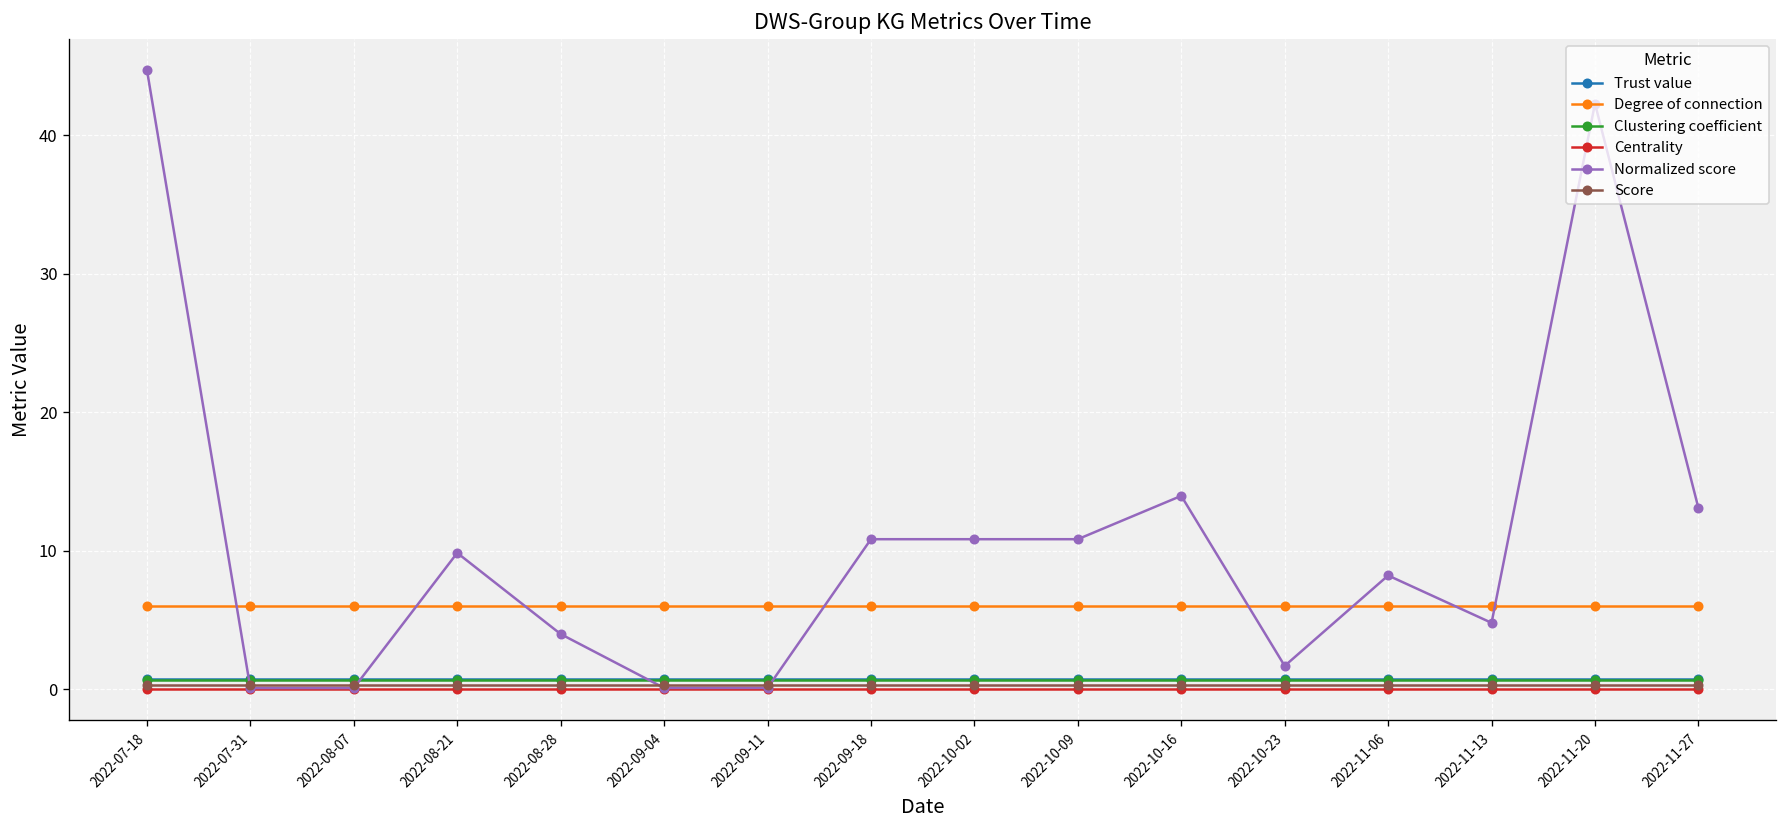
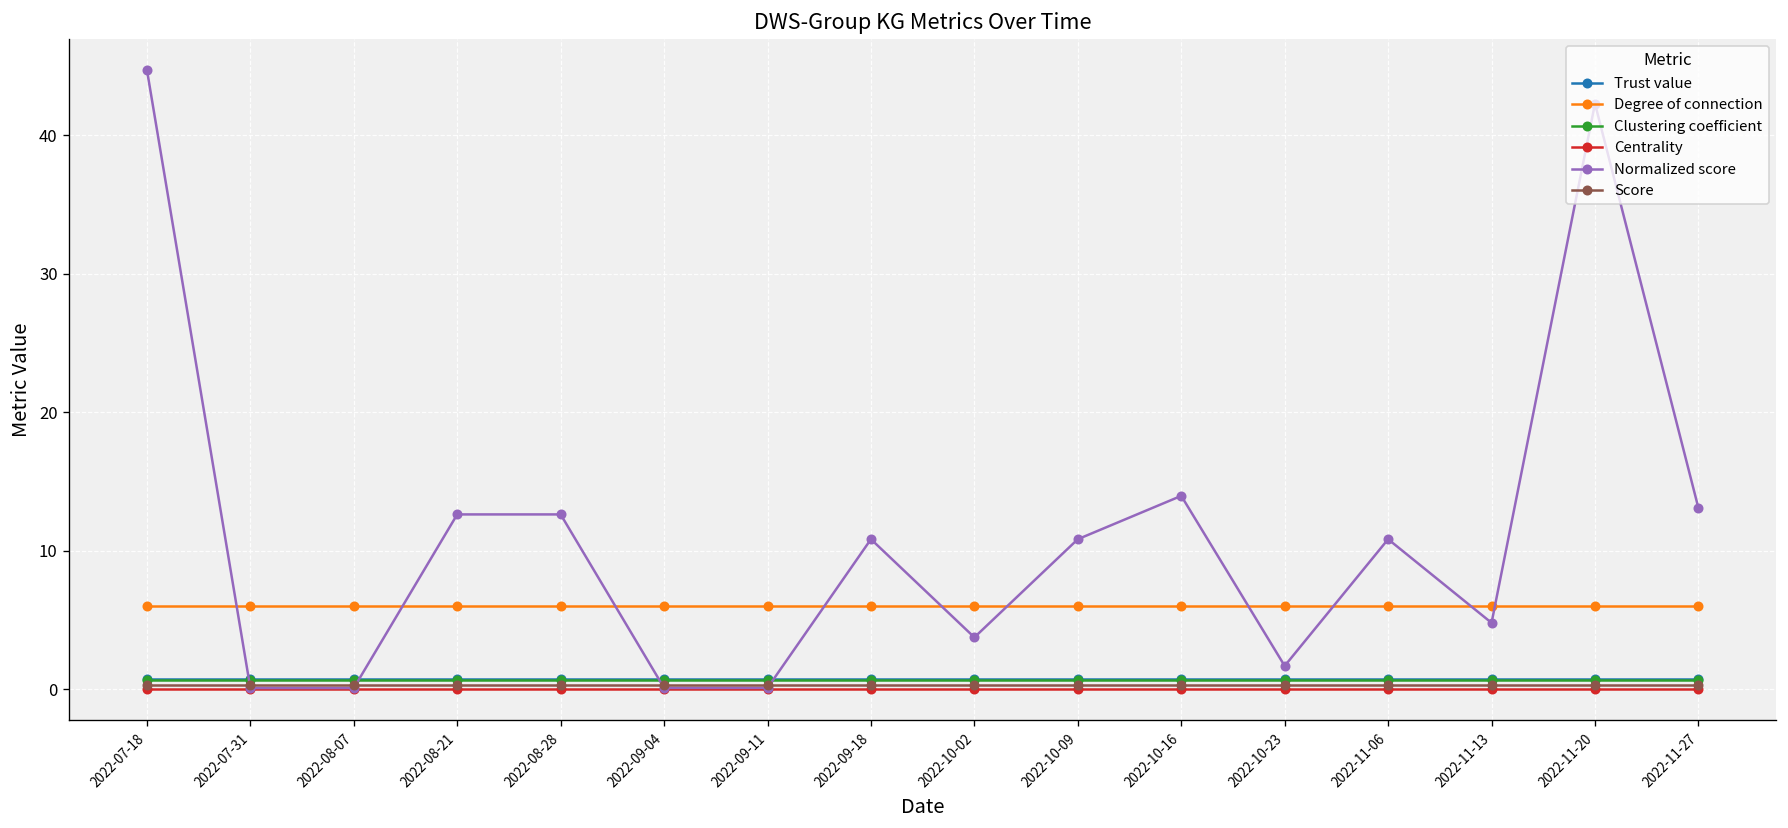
  {
    "Degree of connection": {
      "2022-07-18": 6.0,
      "2022-07-31": 6.0,
      "2022-08-07": 6.0,
      "2022-08-21": 6.0,
      "2022-08-28": 6.0,
      "2022-09-04": 6.0,
      "2022-09-11": 6.0,
      "2022-09-18": 6.0,
      "2022-10-02": 6.0,
      "2022-10-09": 6.0,
      "2022-10-16": 6.0,
      "2022-10-23": 6.0,
      "2022-11-06": 6.0,
      "2022-11-13": 6.0,
      "2022-11-20": 6.0,
      "2022-11-27": 6.0
    },
    "Centrality": {
      "2022-07-18": 0.0,
      "2022-08-21": 0.0,
      "2022-08-28": 0.0,
      "2022-09-18": 0.0,
      "2022-10-02": 0.0,
      "2022-10-09": 0.0,
      "2022-10-16": 0.0,
      "2022-10-23": 0.0,
      "2022-11-06": 0.0,
      "2022-11-13": 0.0,
      "2022-11-20": 0.0,
      "2022-11-27": 0.0
    },
    "Normalized score": {
      "2022-07-18": 44.7,
-     "2022-08-21": 9.8,
-     "2022-08-28": 4.0,
+     "2022-08-21": 12.6,
+     "2022-08-28": 12.6,
      "2022-09-18": 10.8,
-     "2022-10-02": 10.8,
+     "2022-10-02": 3.7,
      "2022-10-09": 10.8,
      "2022-10-16": 14.0,
      "2022-10-23": 1.7,
-     "2022-11-06": 8.2,
+     "2022-11-06": 10.8,
      "2022-11-13": 4.8,
      "2022-11-27": 13.1
    },
    "Score": {
      "2022-07-18": 0.3,
      "2022-08-21": 0.3,
      "2022-08-28": 0.3,
      "2022-09-18": 0.3,
      "2022-10-02": 0.3,
      "2022-10-09": 0.3,
      "2022-10-16": 0.3,
      "2022-10-23": 0.3,
      "2022-11-06": 0.3,
      "2022-11-13": 0.3,
      "2022-11-20": 0.3,
      "2022-11-27": 0.3
    }
  }
